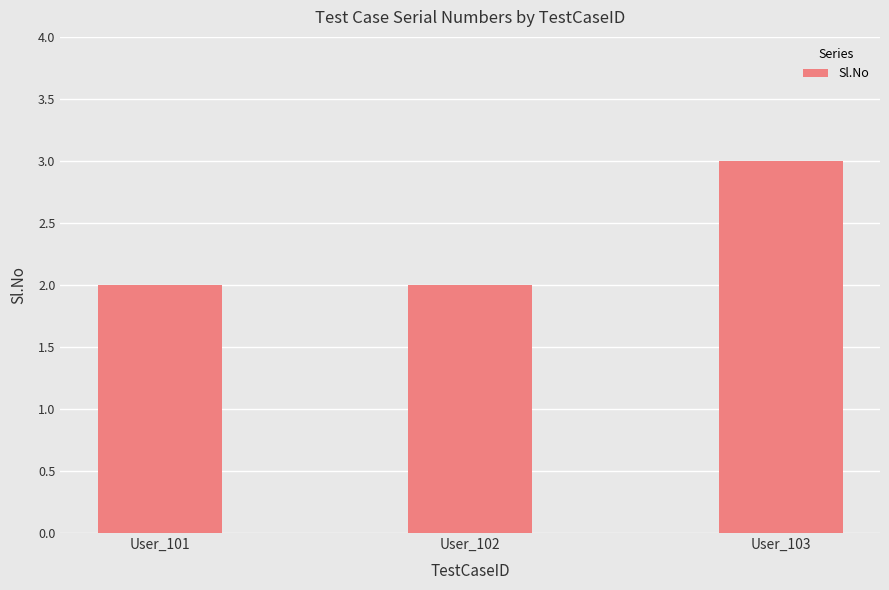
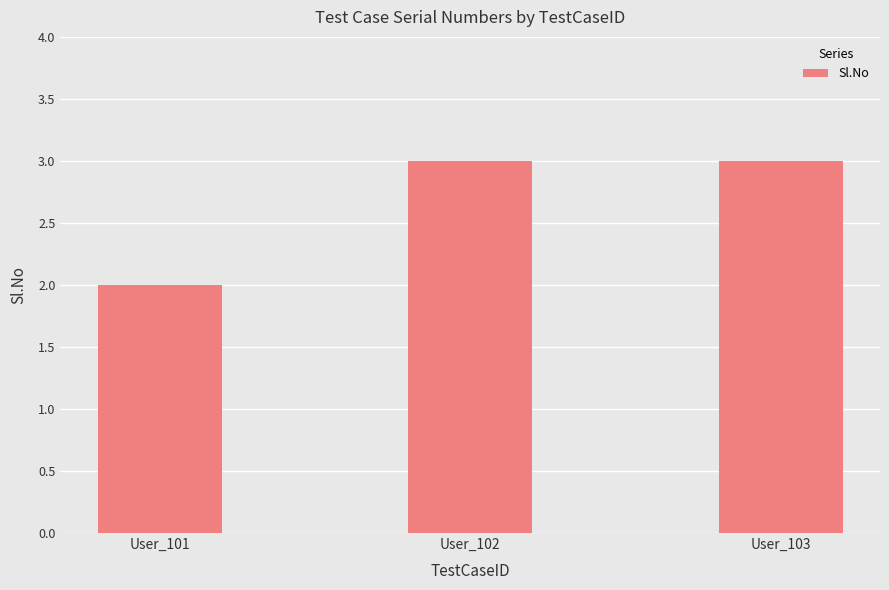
  {
    "User_101": 2,
-   "User_102": 2,
+   "User_102": 3,
    "User_103": 3
  }
